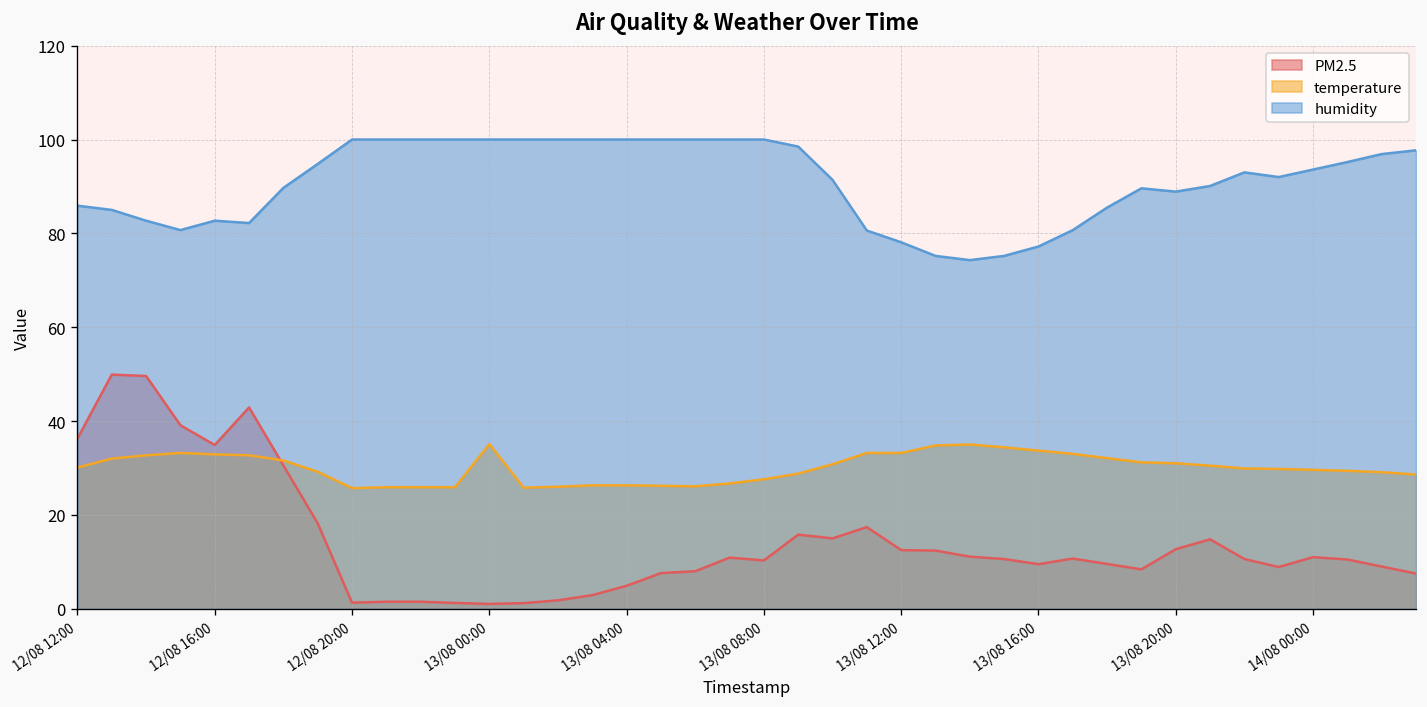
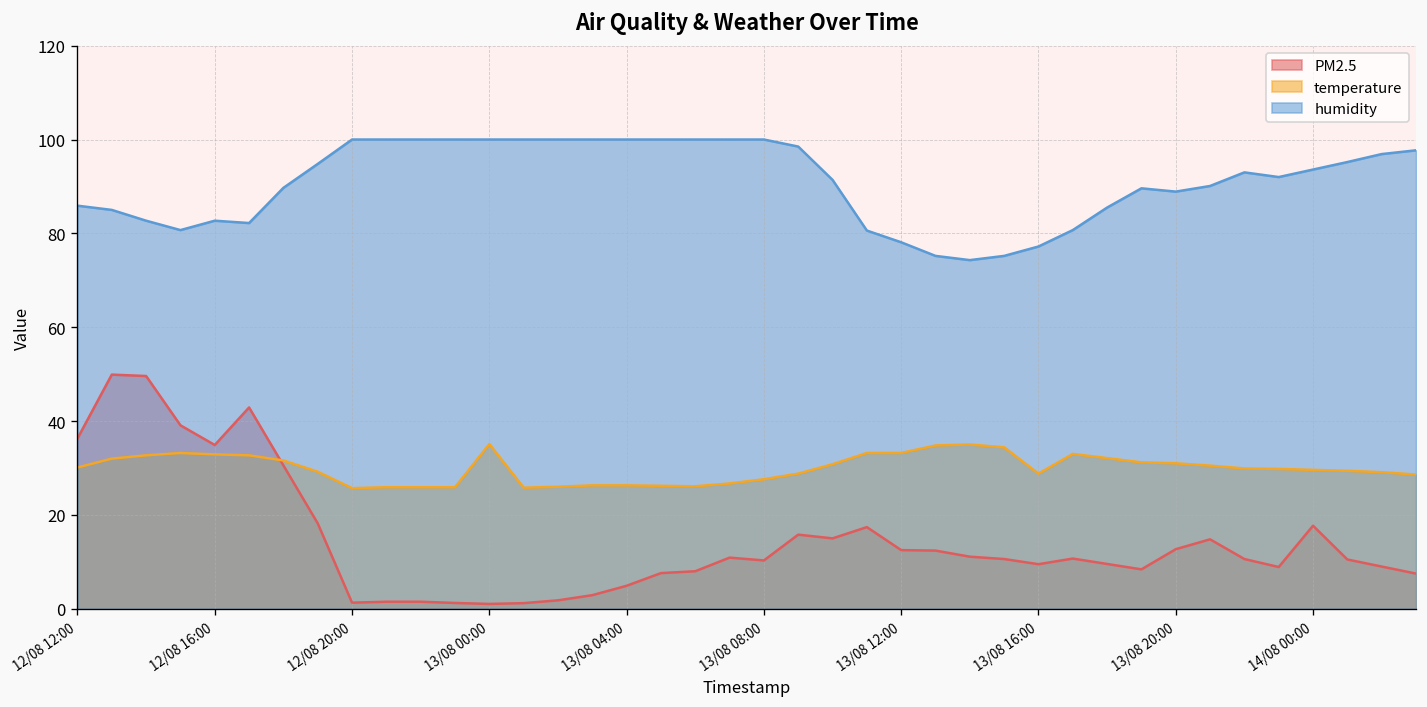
  {
    "PM2.5": {
      "12/08 12:00": 36,
      "12/08 16:00": 35,
      "12/08 20:00": 1,
      "13/08 00:00": 1,
      "13/08 04:00": 5,
      "13/08 08:00": 10,
      "13/08 12:00": 13,
      "13/08 16:00": 10,
      "13/08 20:00": 13,
-     "14/08 00:00": 11
+     "14/08 00:00": 18
    },
    "temperature": {
      "12/08 12:00": 30,
      "12/08 16:00": 33,
      "12/08 20:00": 26,
      "13/08 00:00": 35,
      "13/08 04:00": 26,
      "13/08 08:00": 28,
      "13/08 12:00": 33,
-     "13/08 16:00": 34,
+     "13/08 16:00": 29,
      "13/08 20:00": 31,
      "14/08 00:00": 30
    },
    "humidity": {
      "12/08 12:00": 86,
      "12/08 16:00": 83,
      "12/08 20:00": 100,
      "13/08 00:00": 100,
      "13/08 04:00": 100,
      "13/08 08:00": 100,
      "13/08 12:00": 78,
      "13/08 16:00": 77,
      "13/08 20:00": 89,
      "14/08 00:00": 94
    }
  }
